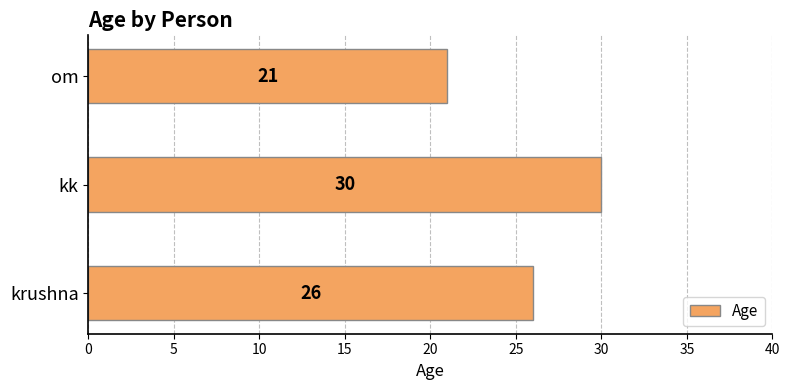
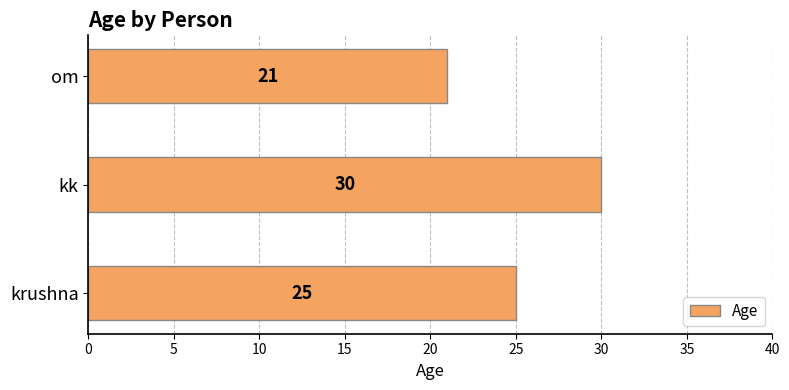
  {
    "om": 21,
    "kk": 30,
-   "krushna": 26
+   "krushna": 25
  }
